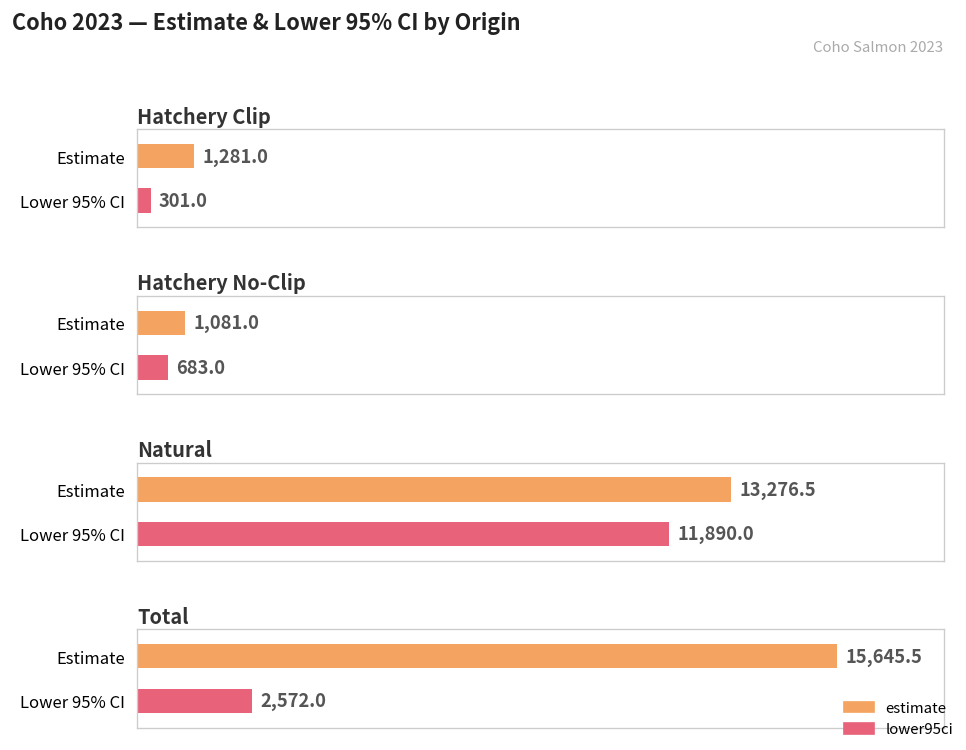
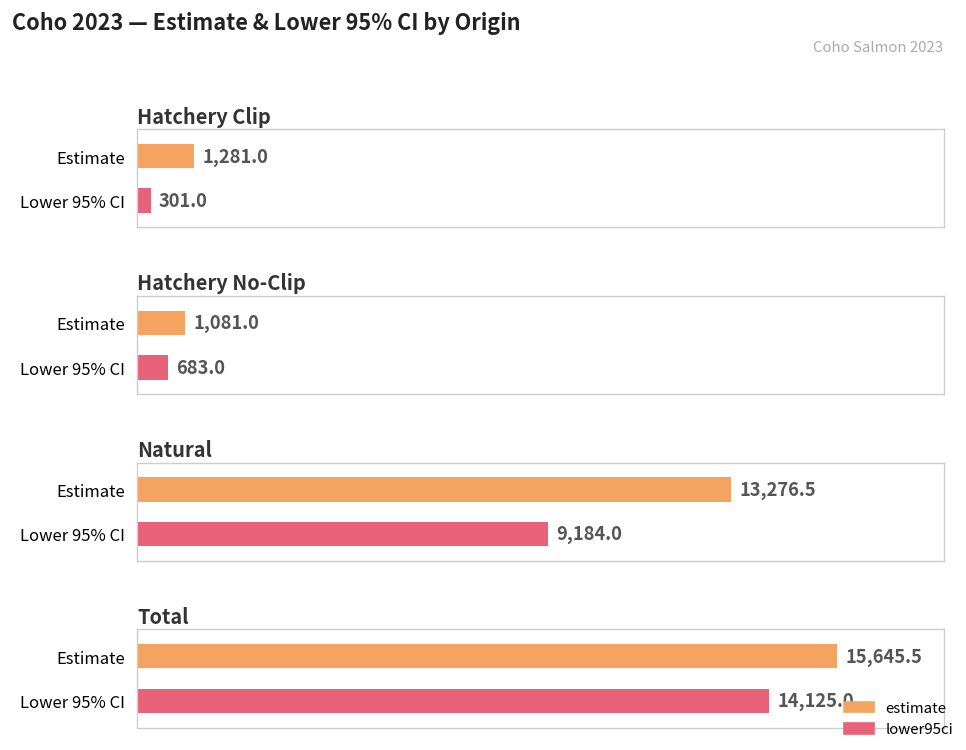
  {
    "Hatchery Clip": {
      "Estimate": "1,281.0",
      "Lower 95% CI": "301.0"
    },
    "Hatchery No-Clip": {
      "Estimate": "1,081.0",
      "Lower 95% CI": "683.0"
    },
    "Natural": {
      "Estimate": "13,276.5",
-     "Lower 95% CI": "11,890.0"
+     "Lower 95% CI": "9,184.0"
    },
    "Total": {
      "Estimate": "15,645.5",
-     "Lower 95% CI": "2,572.0"
+     "Lower 95% CI": "14,125.0"
    }
  }
